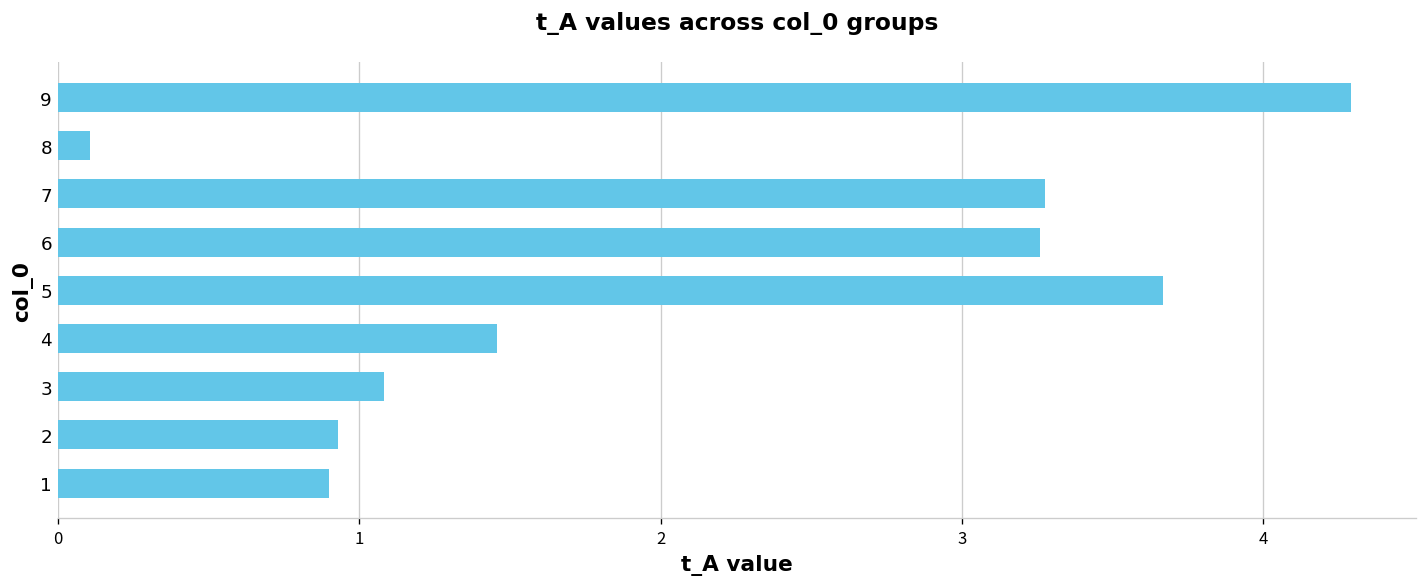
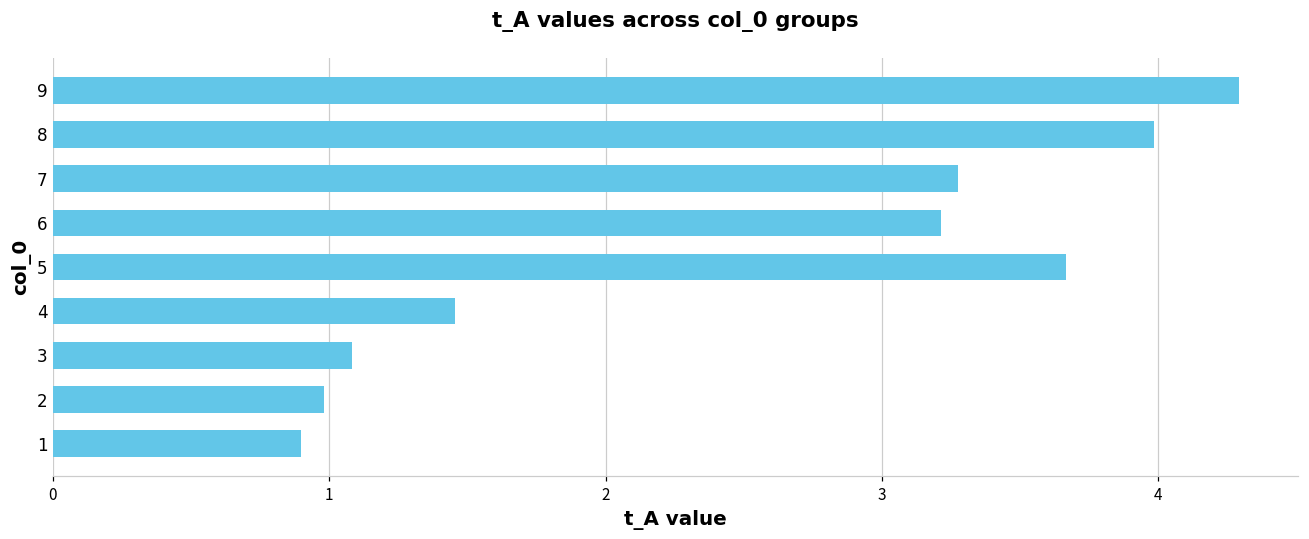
  {
    "9": 4.29,
-   "8": 0.11,
+   "8": 3.99,
    "7": 3.28,
-   "6": 3.26,
+   "6": 3.21,
    "5": 3.67,
    "4": 1.46,
    "3": 1.08,
-   "2": 0.93,
+   "2": 0.98,
    "1": 0.90
  }
